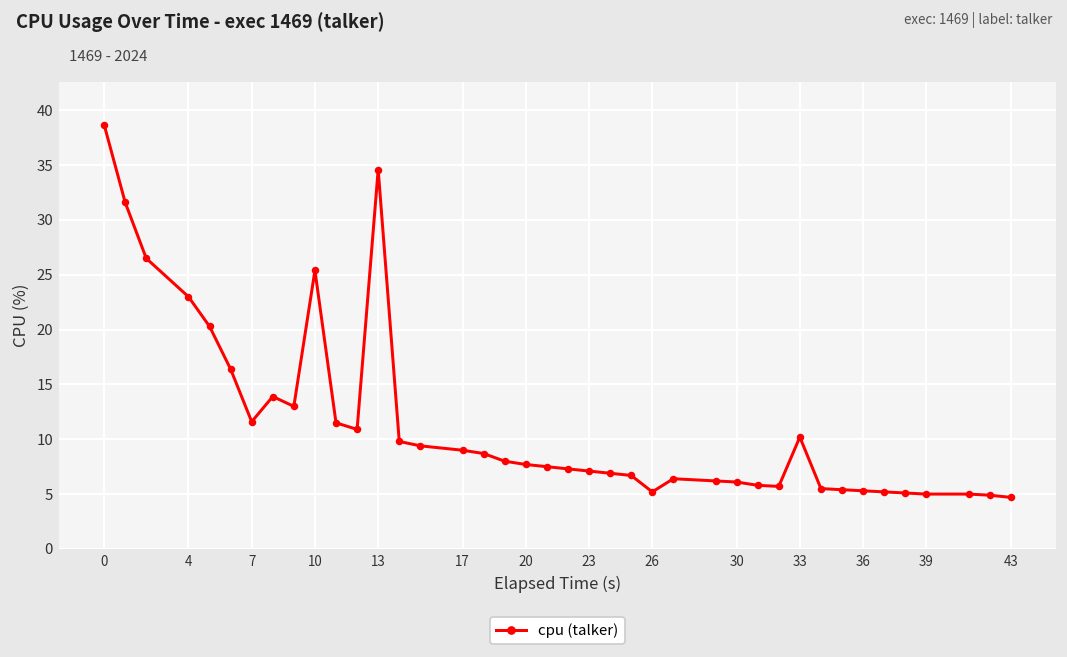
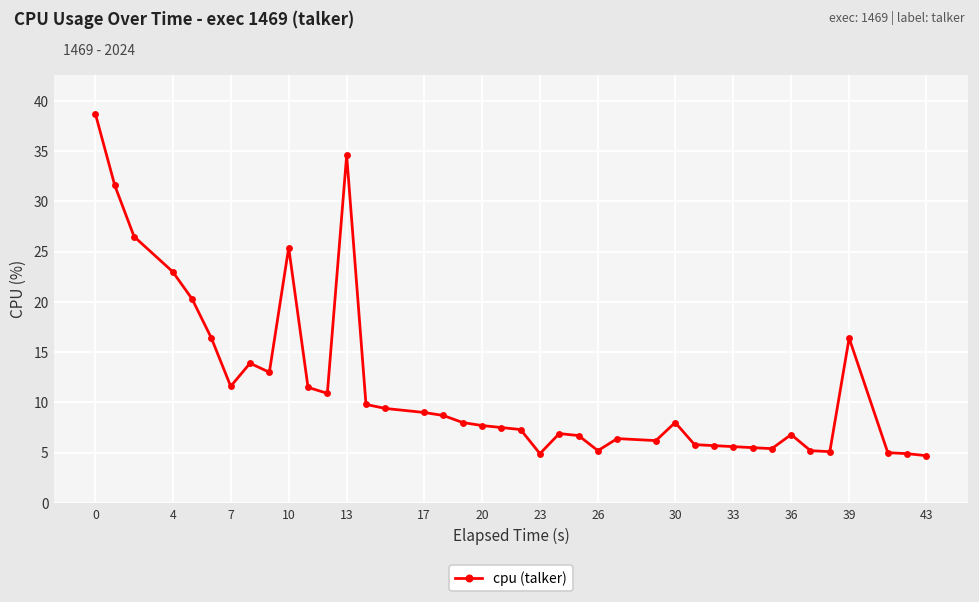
  {
    "0": 39,
    "4": 23,
    "7": 12,
    "10": 25,
    "13": 35,
    "17": 9,
    "20": 8,
-   "23": 7,
+   "23": 5,
    "26": 5,
-   "30": 6,
-   "33": 10,
-   "36": 5,
-   "39": 5,
+   "30": 8,
+   "33": 6,
+   "36": 7,
+   "39": 16,
    "43": 5
  }
